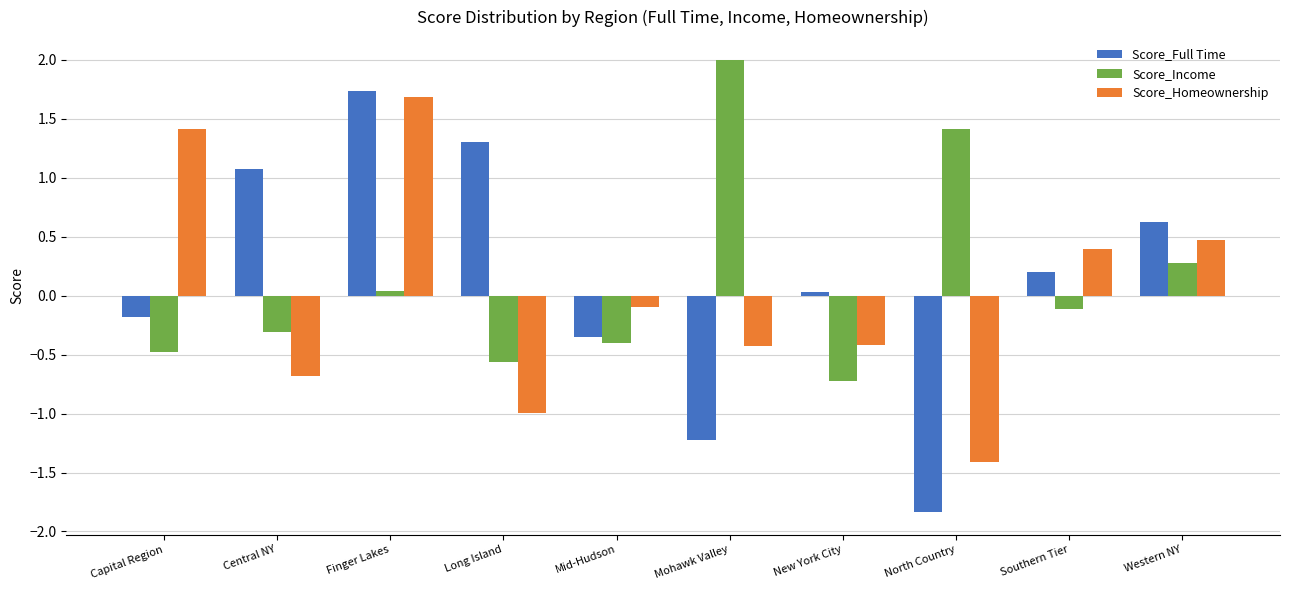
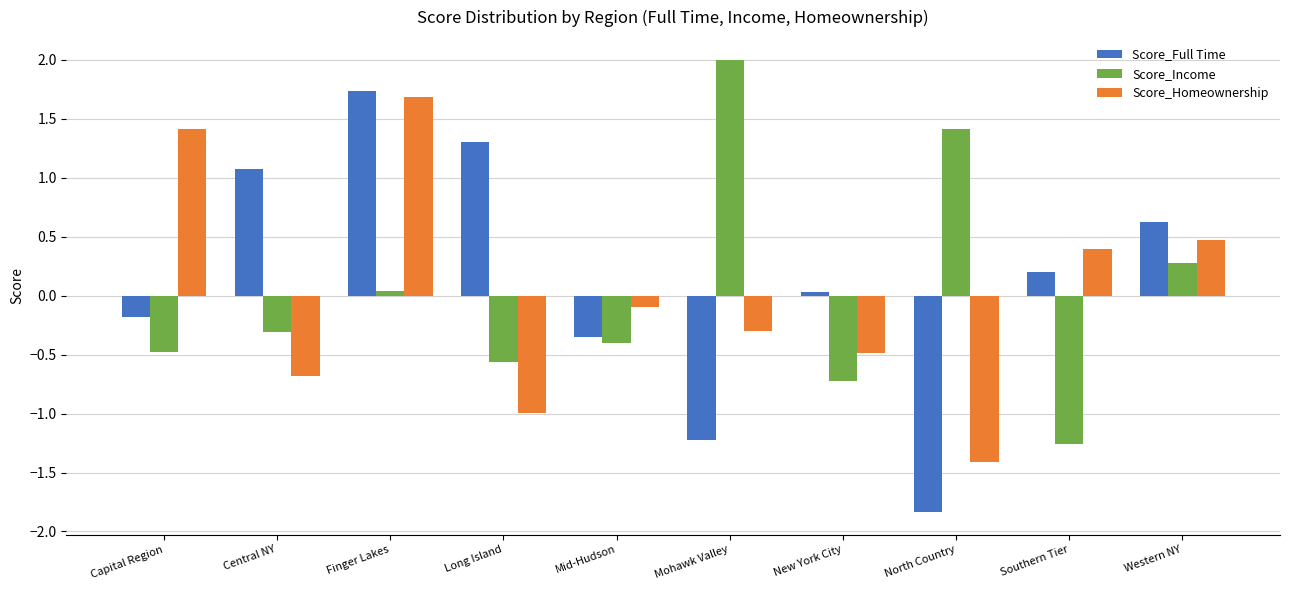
  {
    "Score_Full Time": {
      "Capital Region": -0.18,
      "Central NY": 1.07,
      "Finger Lakes": 1.74,
      "Long Island": 1.31,
      "Mid-Hudson": -0.35,
      "Mohawk Valley": -1.22,
      "New York City": 0.03,
      "North Country": -1.83,
      "Southern Tier": 0.20,
      "Western NY": 0.63
    },
    "Score_Income": {
      "Capital Region": -0.48,
      "Central NY": -0.31,
      "Finger Lakes": 0.04,
      "Long Island": -0.56,
      "Mid-Hudson": -0.40,
      "Mohawk Valley": 2.00,
      "New York City": -0.73,
      "North Country": 1.42,
-     "Southern Tier": -0.11,
+     "Southern Tier": -1.25,
      "Western NY": 0.28
    },
    "Score_Homeownership": {
      "Capital Region": 1.42,
      "Central NY": -0.68,
      "Finger Lakes": 1.69,
      "Long Island": -1.00,
      "Mid-Hudson": -0.10,
-     "Mohawk Valley": -0.43,
-     "New York City": -0.41,
+     "Mohawk Valley": -0.30,
+     "New York City": -0.49,
      "North Country": -1.41,
      "Southern Tier": 0.39,
      "Western NY": 0.47
    }
  }
